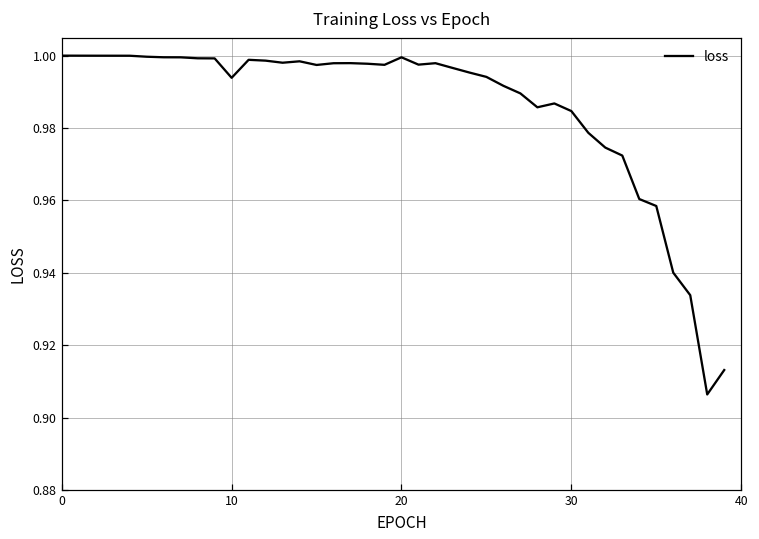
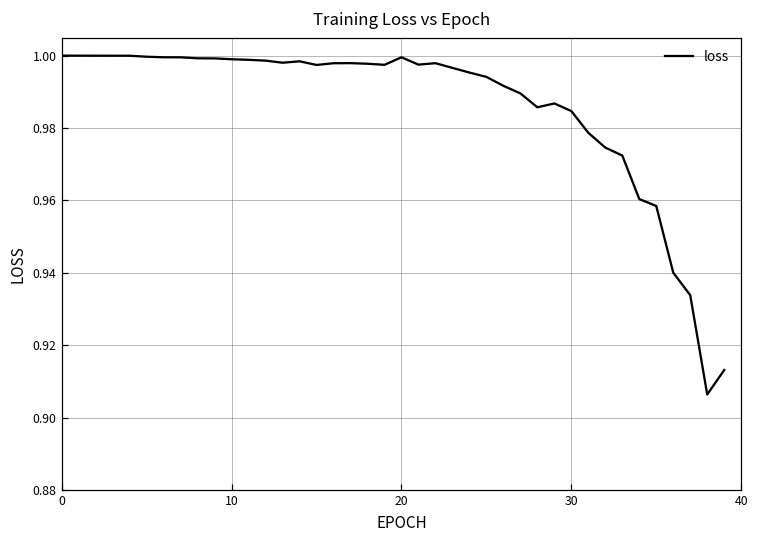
  {
    "0": 1.000,
-   "10": 0.994,
+   "10": 0.999,
    "20": 1.000,
    "30": 0.985
  }
